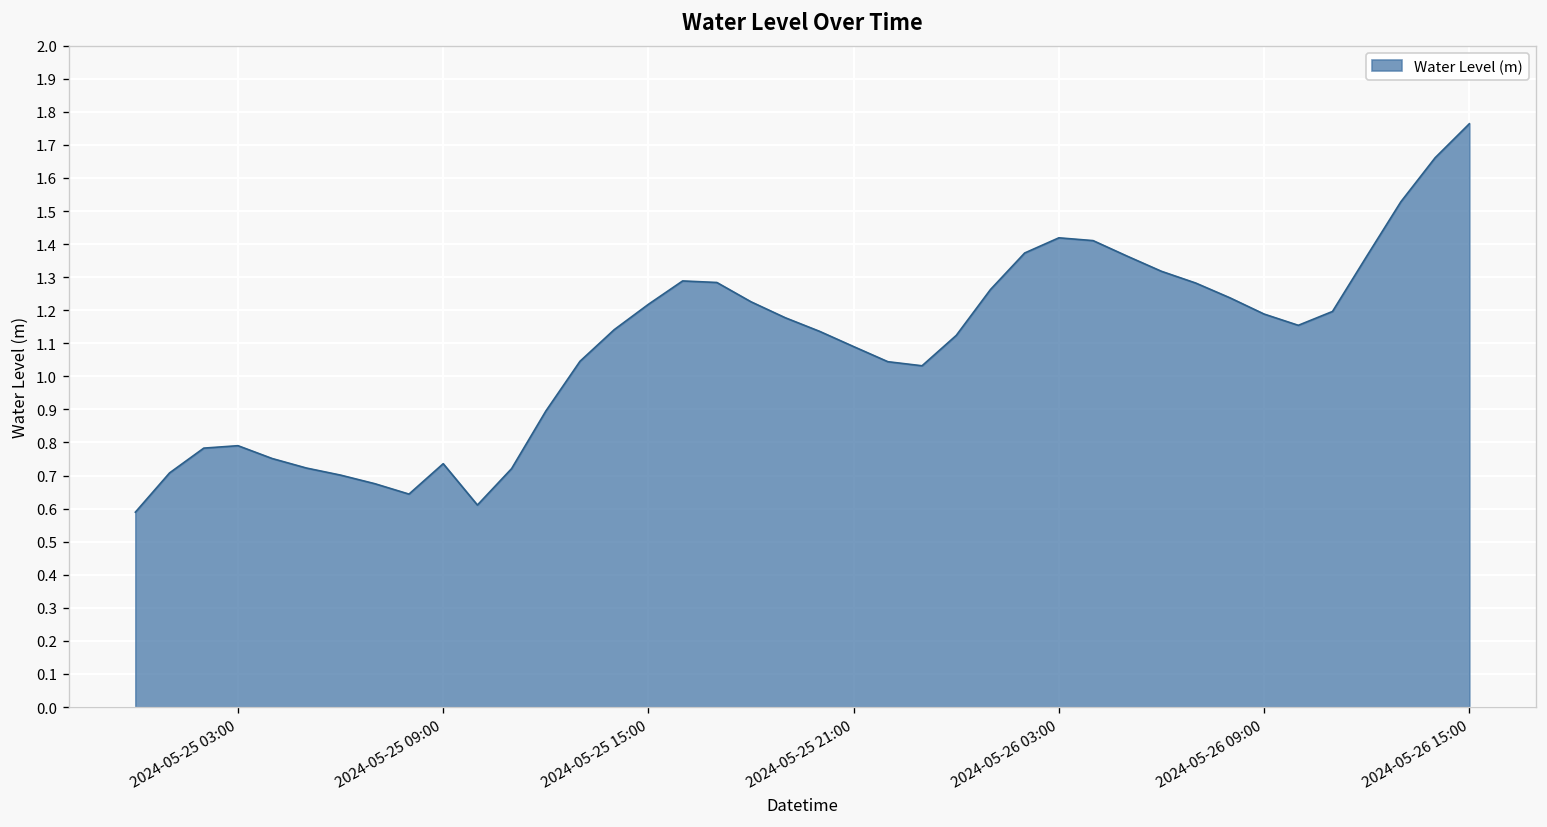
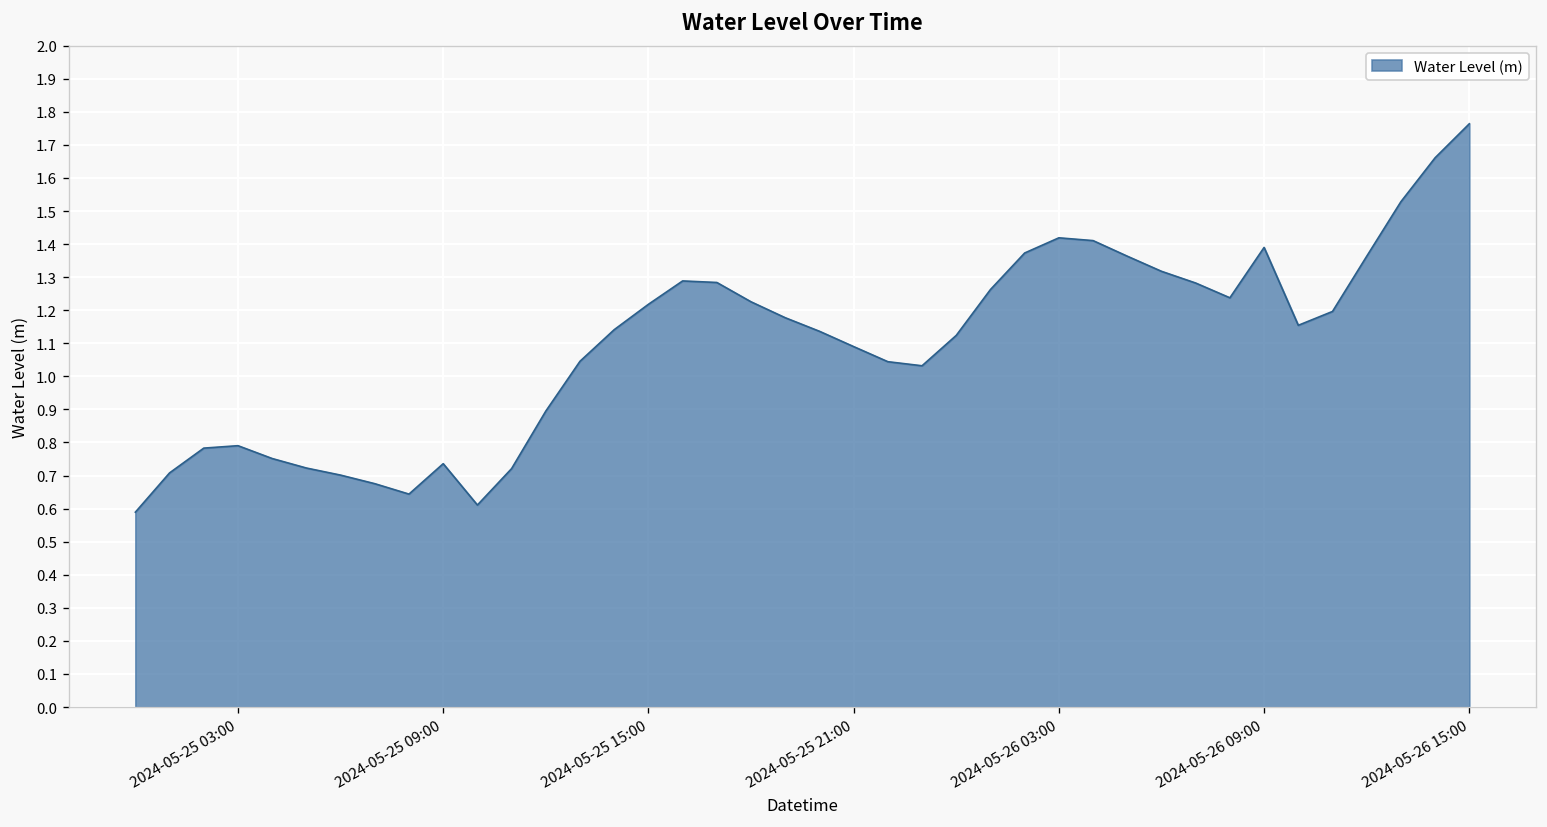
  {
    "2024-05-25 03:00": 0.79,
    "2024-05-25 09:00": 0.74,
    "2024-05-25 15:00": 1.22,
    "2024-05-25 21:00": 1.09,
    "2024-05-26 03:00": 1.42,
-   "2024-05-26 09:00": 1.19,
+   "2024-05-26 09:00": 1.39,
    "2024-05-26 15:00": 1.76
  }
